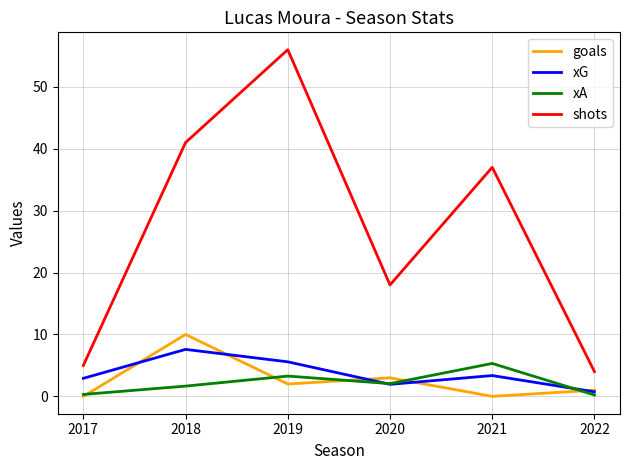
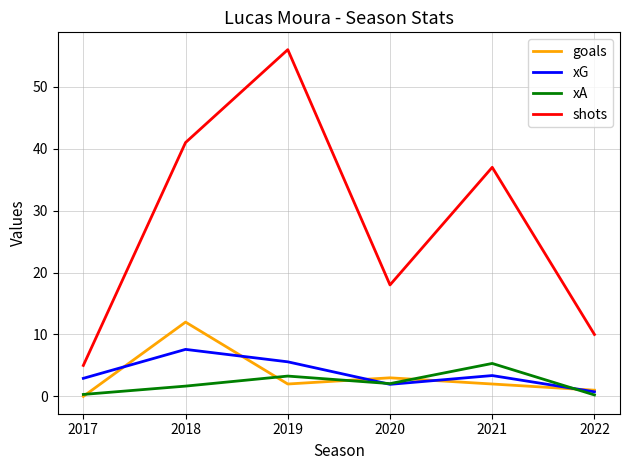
  {
    "goals": {
-     "2018": 10,
+     "2018": 12,
      "2019": 2,
      "2020": 3,
-     "2021": 0
+     "2021": 2
    },
    "xG": {
      "2017": 3,
      "2018": 8,
      "2019": 6,
      "2021": 3
    },
    "xA": {
      "2018": 2,
      "2019": 3,
      "2021": 5,
      "2022": 0
    },
    "shots": {
      "2017": 5,
      "2018": 41,
      "2019": 56,
      "2020": 18,
      "2021": 37,
-     "2022": 4
+     "2022": 10
    }
  }
